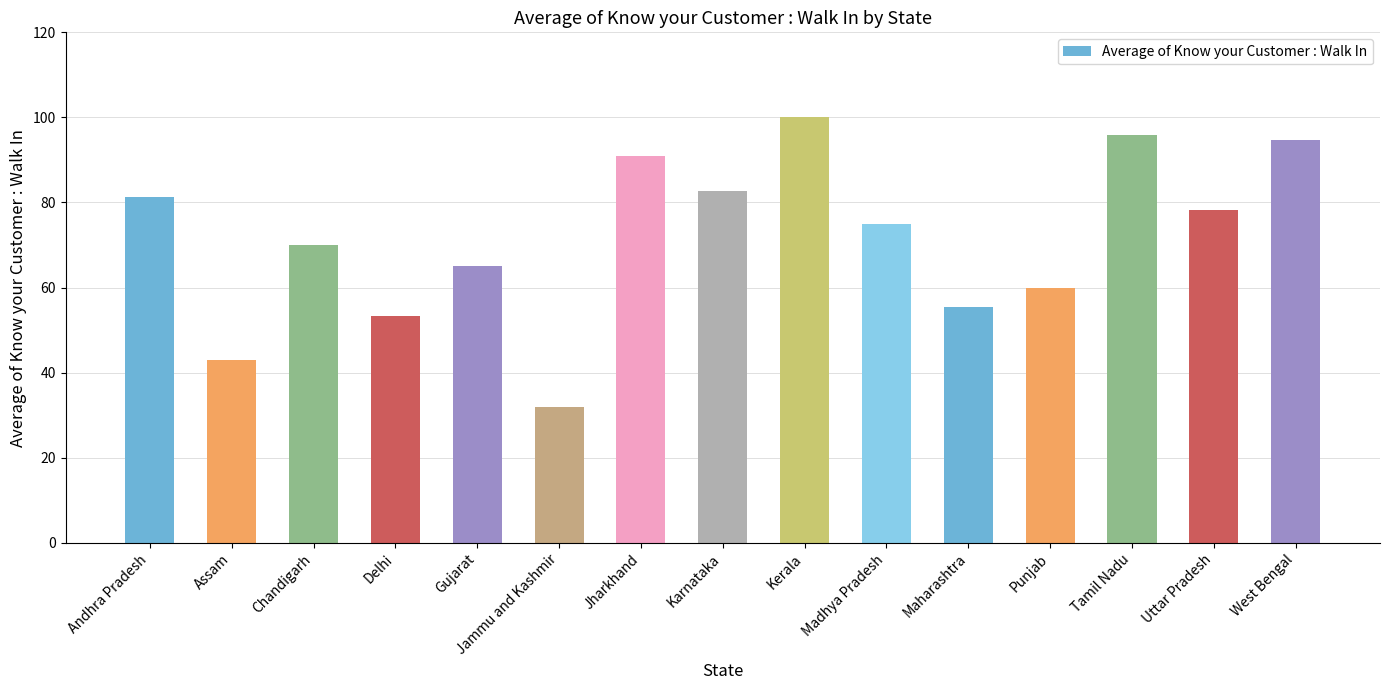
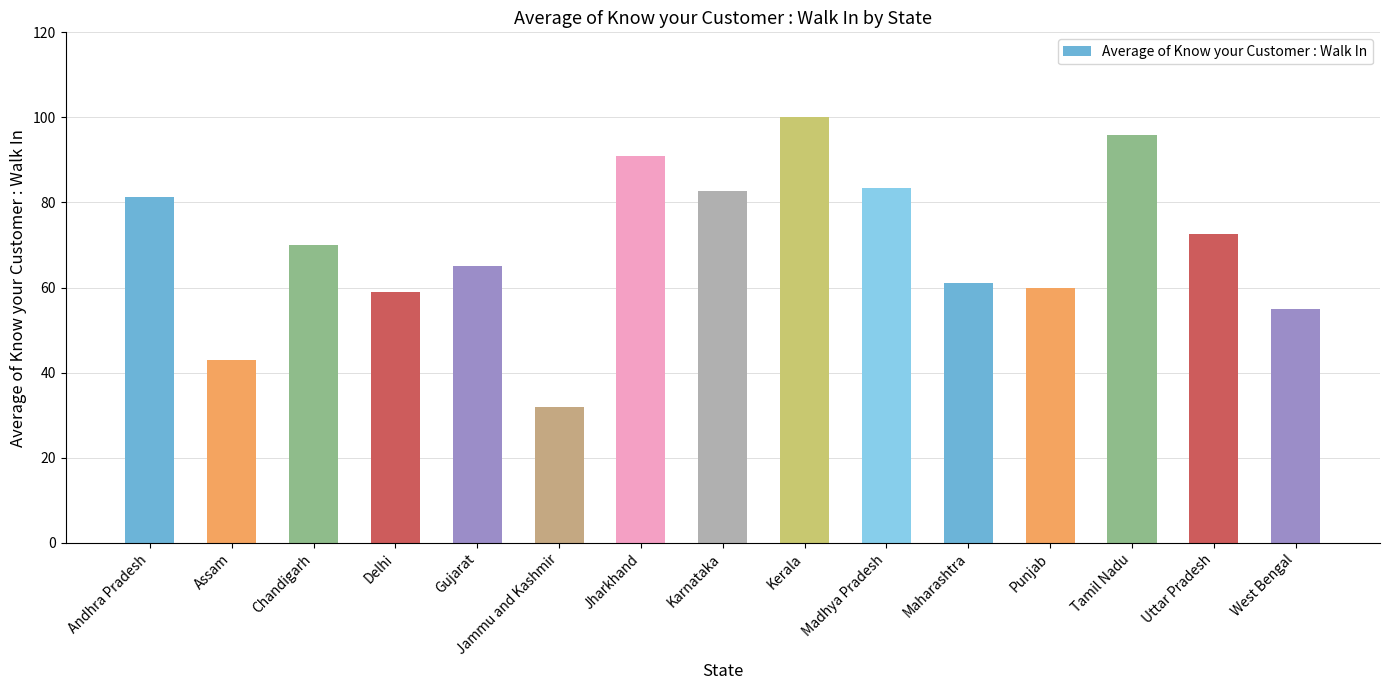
  {
    "Andhra Pradesh": 81,
    "Assam": 43,
    "Chandigarh": 70,
-   "Delhi": 53,
+   "Delhi": 59,
    "Gujarat": 65,
    "Jammu and Kashmir": 32,
    "Jharkhand": 91,
    "Karnataka": 83,
    "Kerala": 100,
-   "Madhya Pradesh": 75,
-   "Maharashtra": 55,
+   "Madhya Pradesh": 84,
+   "Maharashtra": 61,
    "Punjab": 60,
    "Tamil Nadu": 96,
-   "Uttar Pradesh": 78,
-   "West Bengal": 95
+   "Uttar Pradesh": 73,
+   "West Bengal": 55
  }
